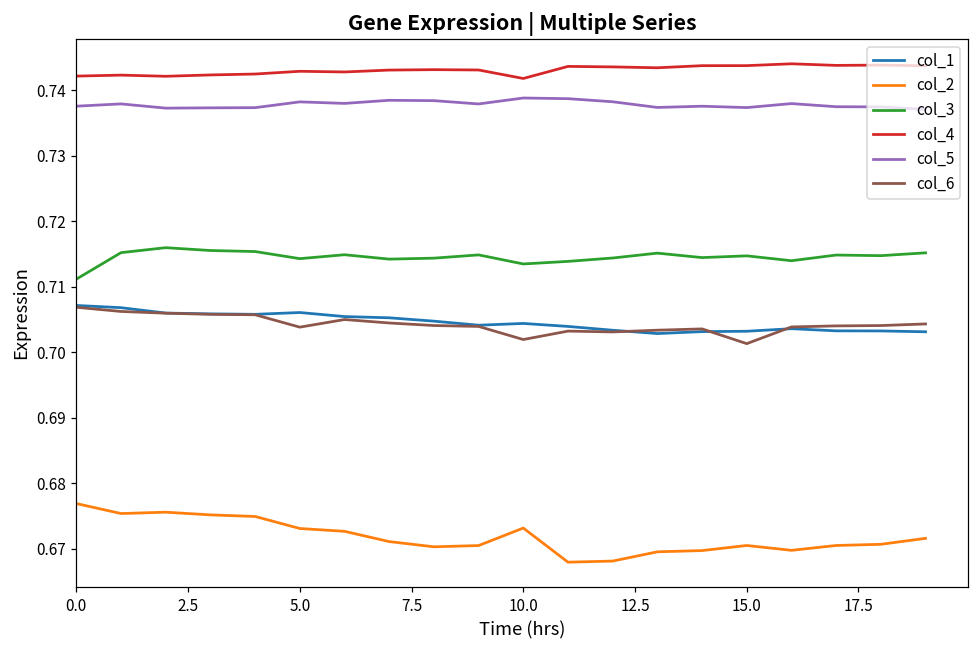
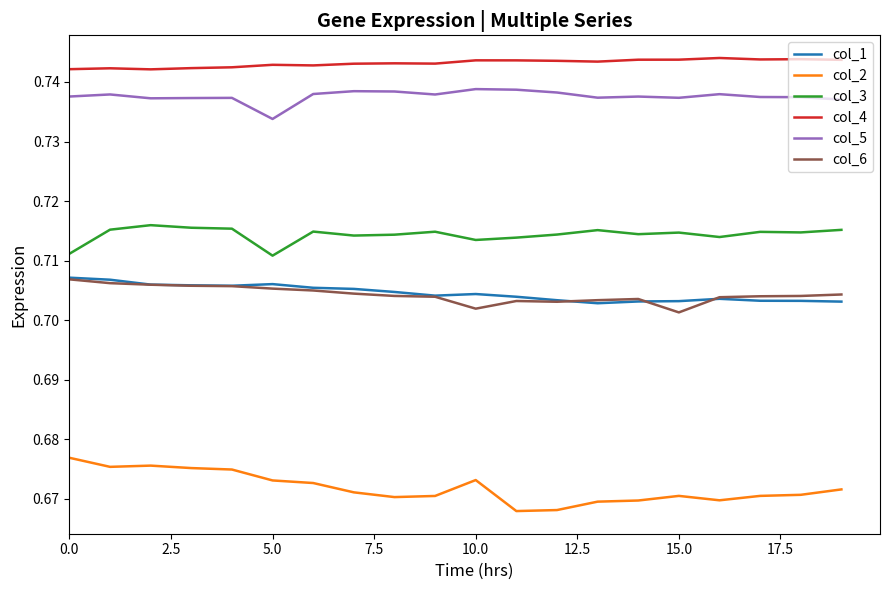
  {
    "col_1": {
      "5.0": 0.706,
      "10.0": 0.704,
      "15.0": 0.703
    },
    "col_2": {
      "0.0": 0.677,
      "5.0": 0.673,
      "10.0": 0.673,
      "15.0": 0.670
    },
    "col_3": {
      "0.0": 0.711,
-     "5.0": 0.714,
+     "5.0": 0.711,
      "10.0": 0.713,
      "15.0": 0.715
    },
    "col_4": {
      "0.0": 0.742,
      "5.0": 0.743,
-     "10.0": 0.742,
+     "10.0": 0.744,
      "15.0": 0.744
    },
    "col_5": {
      "0.0": 0.738,
-     "5.0": 0.738,
+     "5.0": 0.734,
      "10.0": 0.739,
      "15.0": 0.737
    },
    "col_6": {
-     "5.0": 0.704,
+     "5.0": 0.705,
      "10.0": 0.702,
      "15.0": 0.701
    }
  }
